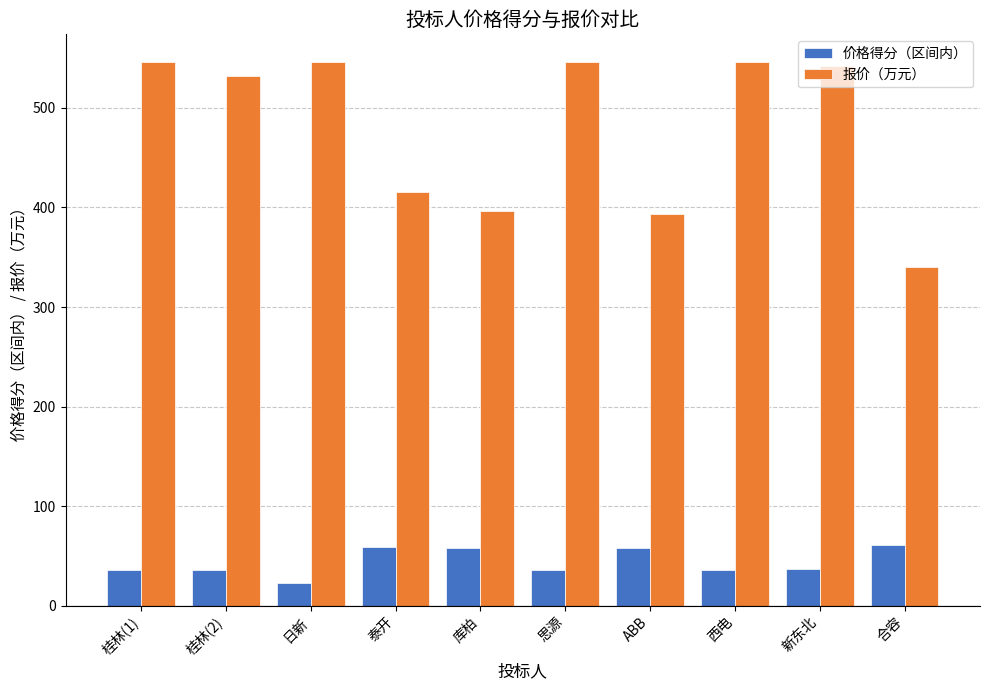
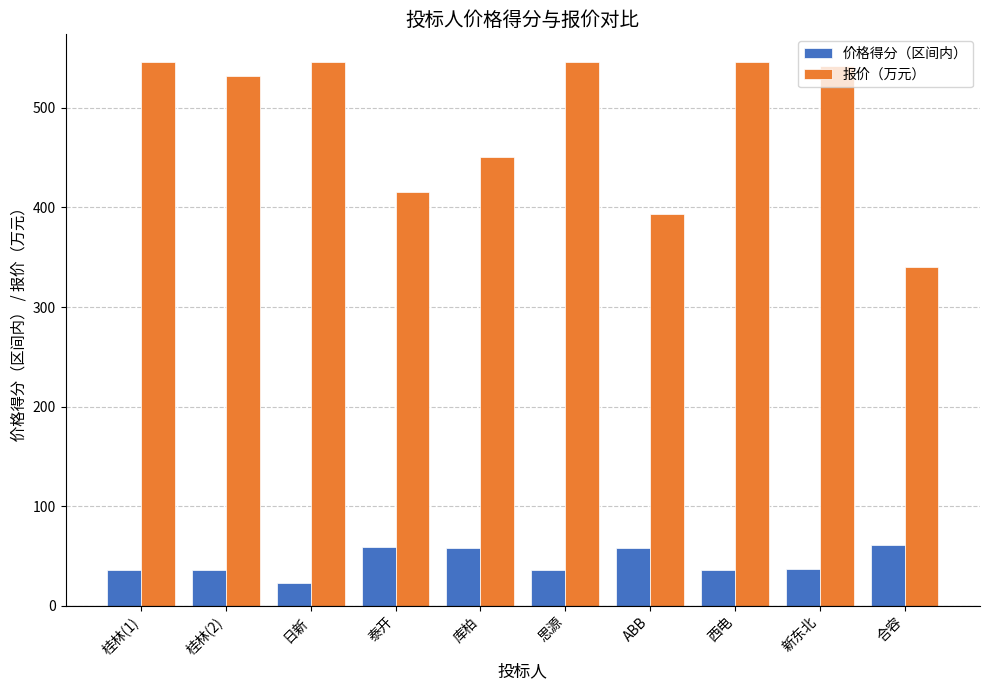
  {
    "价格得分（区间内）": {
      "桂林(1)": 40,
      "桂林(2)": 40,
      "日新": 20,
      "泰开": 60,
      "库柏": 60,
      "思源": 40,
      "ABB": 60,
      "西电": 40,
      "新东北": 40,
      "合容": 60
    },
    "报价（万元）": {
      "桂林(1)": 550,
      "桂林(2)": 530,
      "日新": 550,
      "泰开": 420,
-     "库柏": 400,
+     "库柏": 450,
      "思源": 550,
      "ABB": 390,
      "西电": 550,
      "合容": 340
    }
  }
